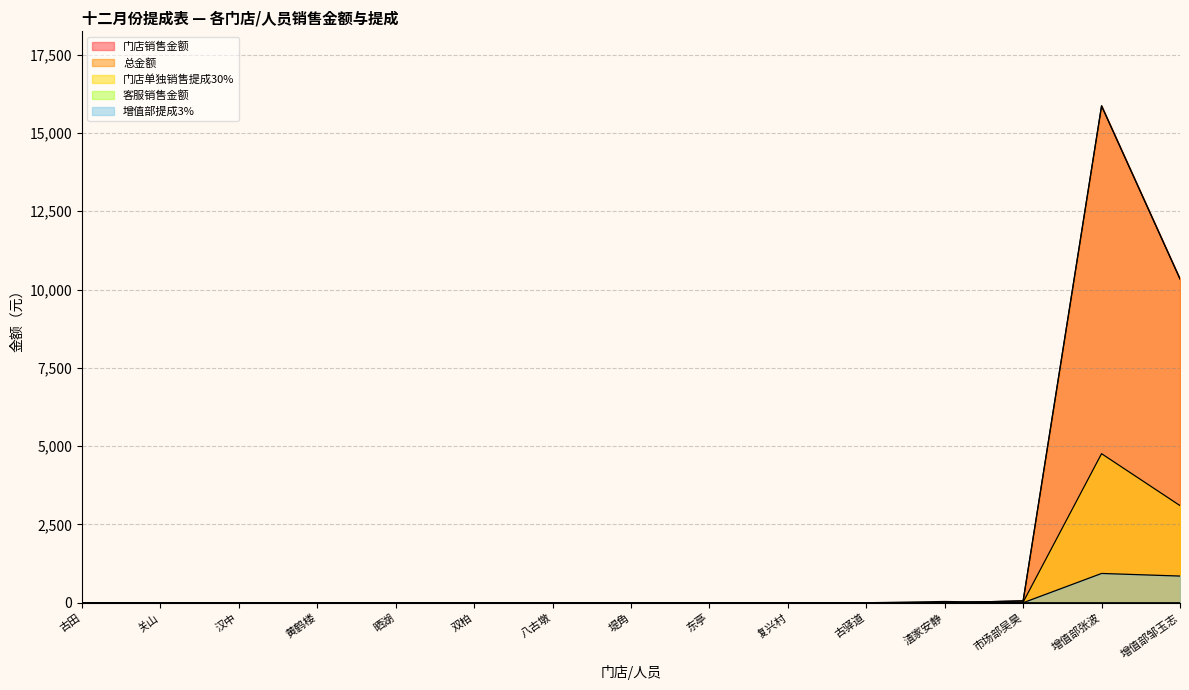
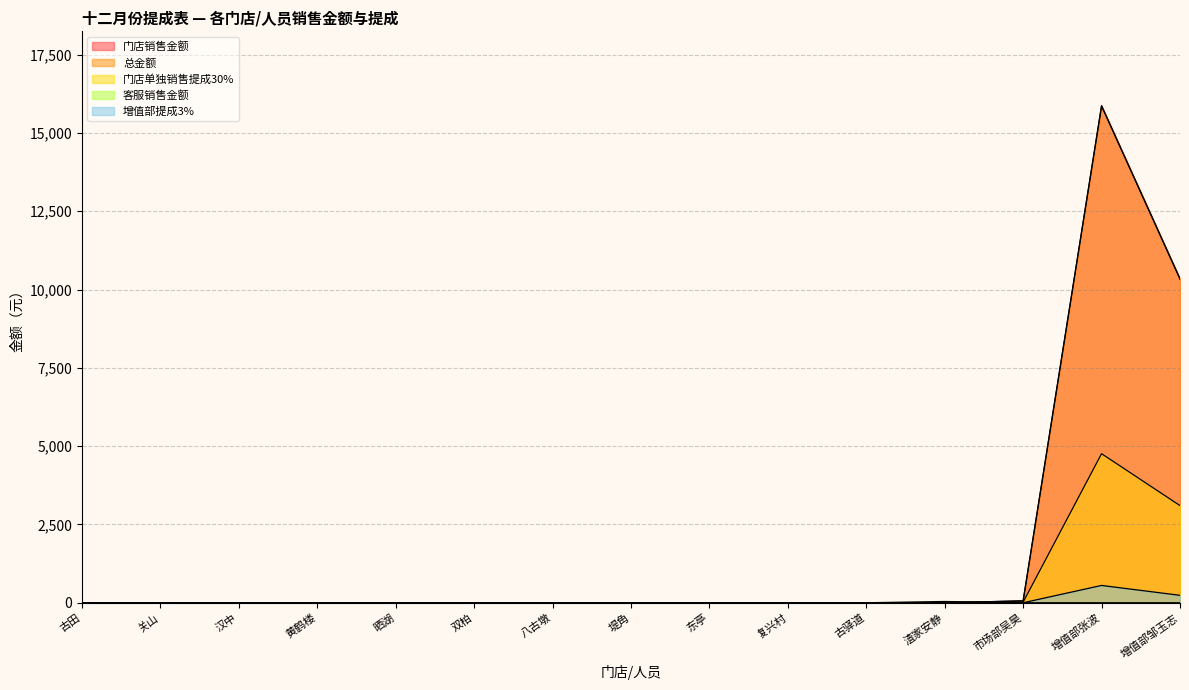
  {
    "客服销售金额": {
      "增值部张波": 0,
      "增值部邹玉志": 0
    },
    "增值部提成3%": {
-     "增值部张波": 900,
-     "增值部邹玉志": 900
+     "增值部张波": 600,
+     "增值部邹玉志": 200
    }
  }
